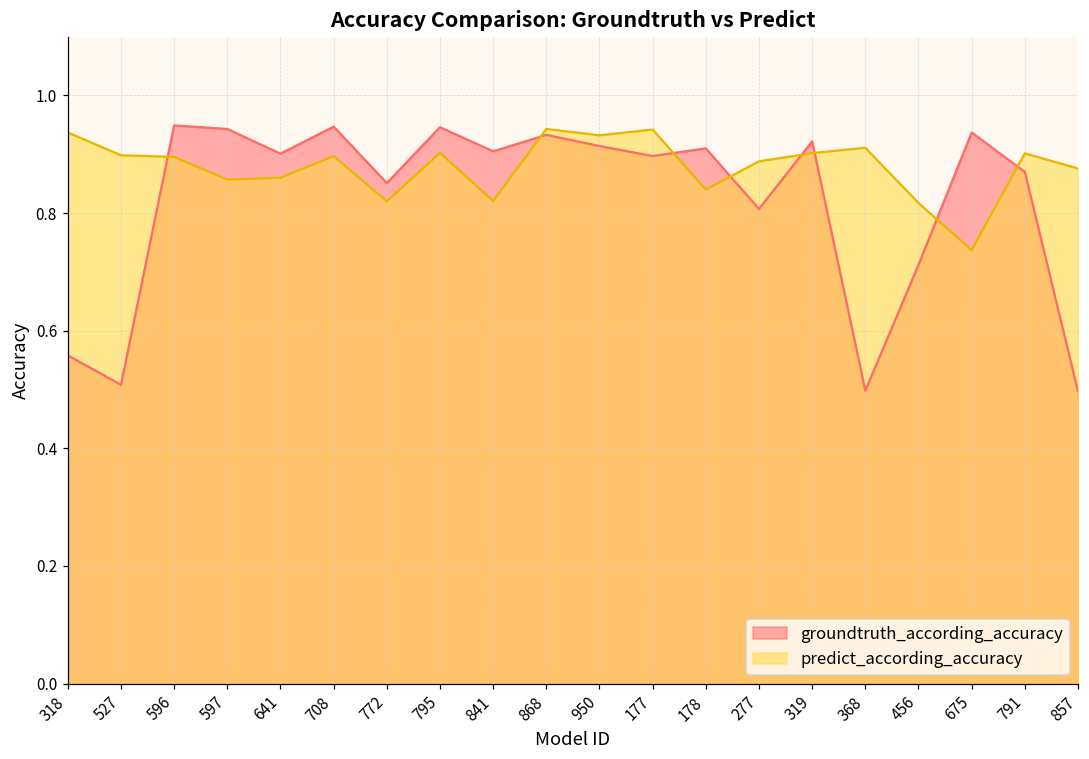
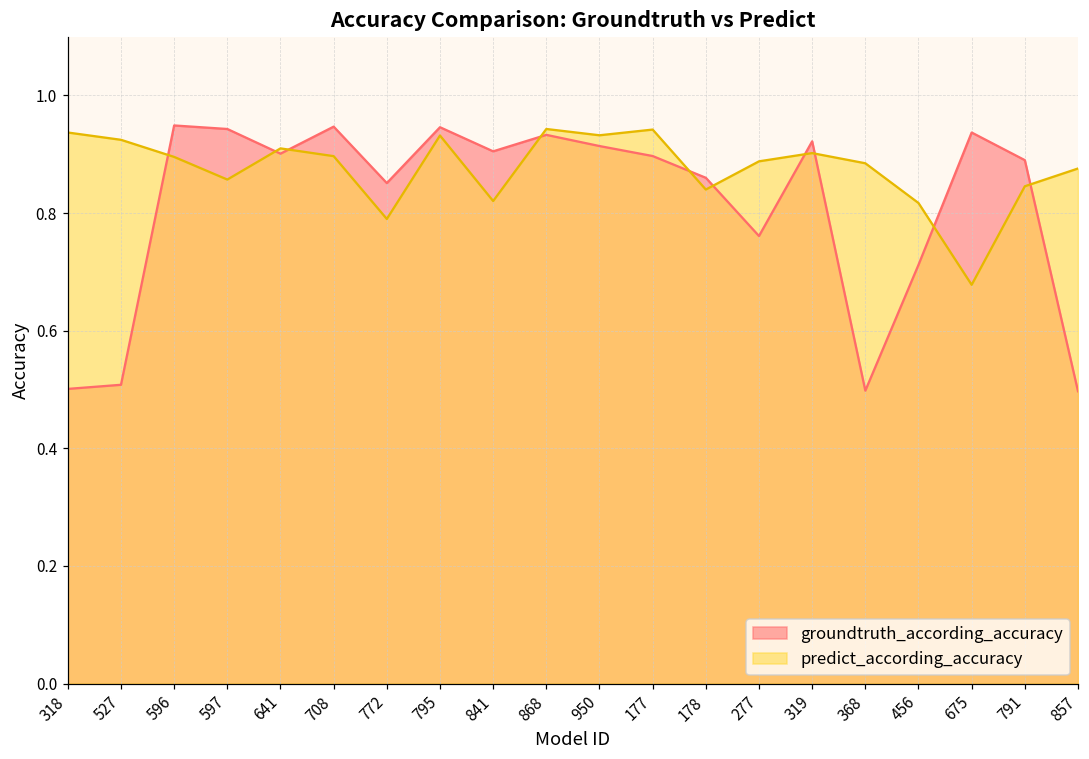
  {
    "groundtruth_according_accuracy": {
-     "318": 0.56,
+     "318": 0.50,
      "527": 0.51,
      "596": 0.95,
      "597": 0.94,
      "641": 0.90,
      "708": 0.95,
      "772": 0.85,
      "795": 0.95,
      "841": 0.91,
      "868": 0.93,
      "950": 0.91,
      "177": 0.90,
-     "178": 0.91,
-     "277": 0.81,
+     "178": 0.86,
+     "277": 0.76,
      "319": 0.92,
      "368": 0.50,
      "456": 0.71,
      "675": 0.94,
-     "791": 0.87,
+     "791": 0.89,
      "857": 0.50
    },
    "predict_according_accuracy": {
      "318": 0.94,
-     "527": 0.90,
+     "527": 0.92,
      "596": 0.90,
      "597": 0.86,
-     "641": 0.86,
+     "641": 0.91,
      "708": 0.90,
-     "772": 0.82,
-     "795": 0.90,
+     "772": 0.79,
+     "795": 0.93,
      "841": 0.82,
      "868": 0.94,
      "950": 0.93,
      "177": 0.94,
      "178": 0.84,
      "277": 0.89,
      "319": 0.90,
-     "368": 0.91,
+     "368": 0.88,
      "456": 0.82,
-     "675": 0.74,
-     "791": 0.90,
+     "675": 0.68,
+     "791": 0.85,
      "857": 0.88
    }
  }
